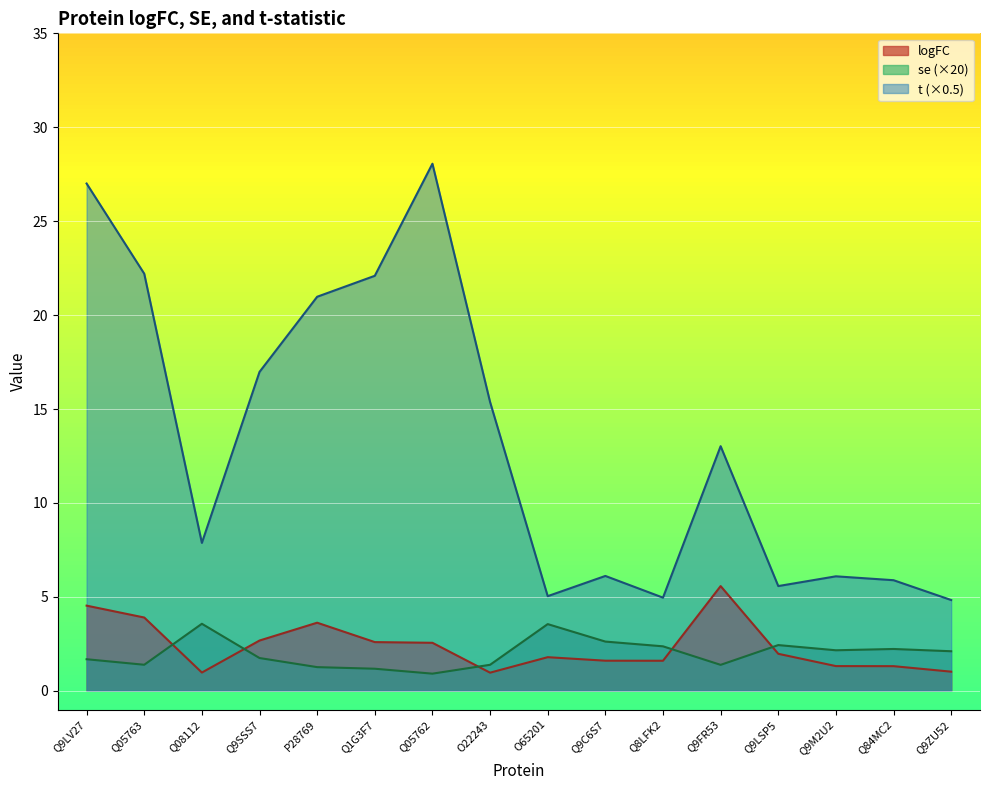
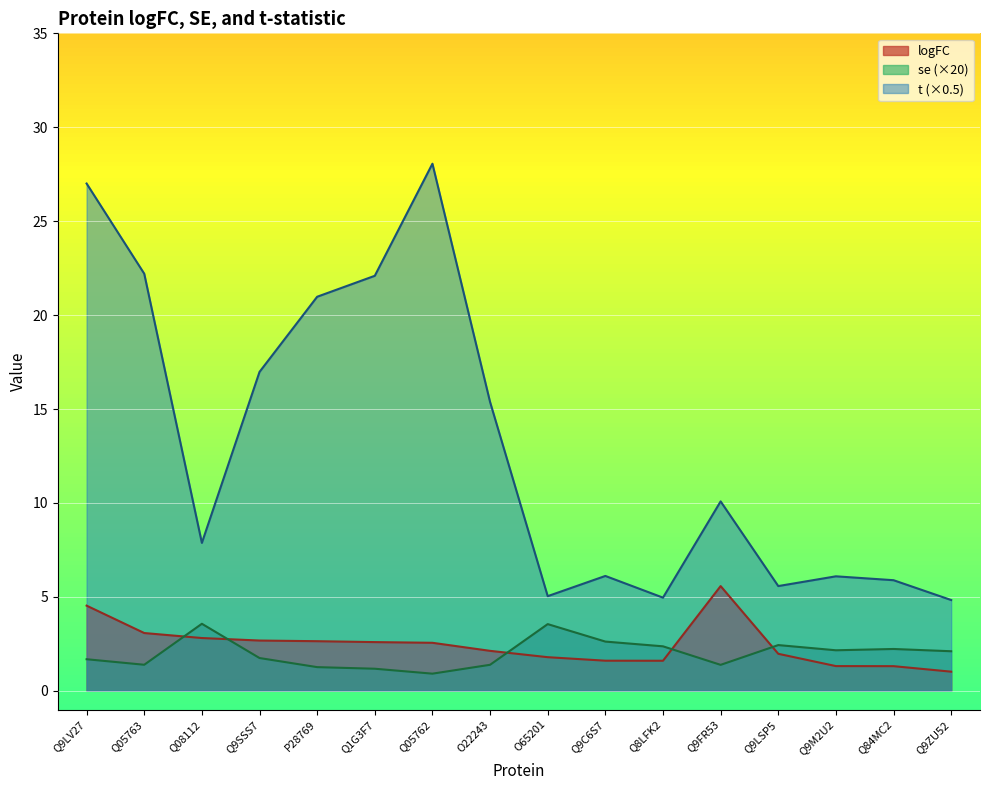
  {
    "logFC": {
      "Q9LV27": 4.5,
-     "Q05763": 3.9,
-     "Q08112": 1.0,
+     "Q05763": 3.1,
+     "Q08112": 2.8,
      "Q9SSS7": 2.7,
-     "P28769": 3.6,
+     "P28769": 2.6,
      "Q1G3F7": 2.6,
      "Q05762": 2.6,
-     "O22243": 1.0,
+     "O22243": 2.1,
      "O65201": 1.8,
      "Q9C6S7": 1.6,
      "Q8LFK2": 1.6,
      "Q9FR53": 5.6,
      "Q9LSP5": 2.0,
      "Q9M2U2": 1.3,
      "Q84MC2": 1.3,
      "Q9ZU52": 1.0
    },
    "se (×20)": {
      "Q9LV27": 1.7,
      "Q05763": 1.4,
      "Q08112": 3.6,
      "Q9SSS7": 1.7,
      "P28769": 1.3,
      "Q1G3F7": 1.2,
      "Q05762": 0.9,
      "O22243": 1.4,
      "O65201": 3.5,
      "Q9C6S7": 2.6,
      "Q8LFK2": 2.4,
      "Q9FR53": 1.4,
      "Q9LSP5": 2.4,
      "Q9M2U2": 2.2,
      "Q84MC2": 2.2,
      "Q9ZU52": 2.1
    },
    "t (×0.5)": {
      "Q9LV27": 27.0,
      "Q05763": 22.2,
      "Q08112": 7.9,
      "Q9SSS7": 17.0,
      "P28769": 21.0,
      "Q1G3F7": 22.1,
      "Q05762": 28.1,
      "O22243": 15.4,
      "O65201": 5.0,
      "Q9C6S7": 6.1,
      "Q8LFK2": 5.0,
-     "Q9FR53": 13.0,
+     "Q9FR53": 10.1,
      "Q9LSP5": 5.6,
      "Q9M2U2": 6.1,
      "Q84MC2": 5.9,
      "Q9ZU52": 4.8
    }
  }
